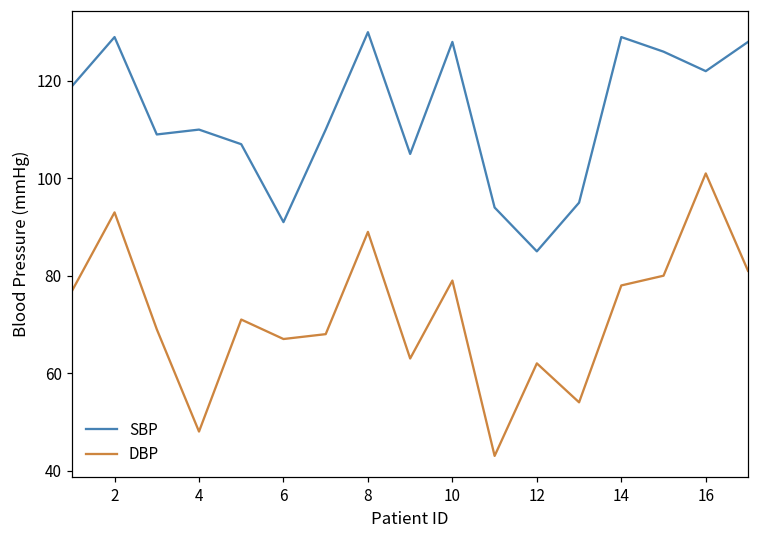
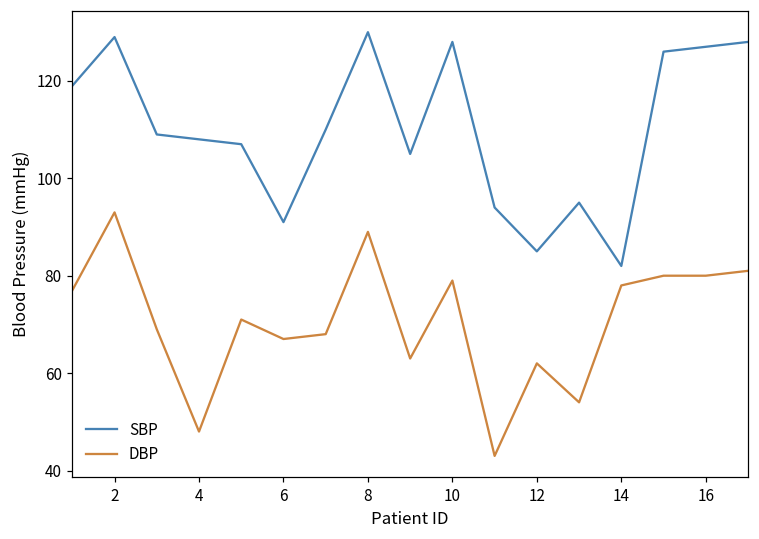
  {
    "SBP": {
      "2": 129,
-     "4": 110,
+     "4": 108,
      "6": 91,
      "8": 130,
      "10": 128,
      "12": 85,
-     "14": 129,
-     "16": 122
+     "14": 82,
+     "16": 127
    },
    "DBP": {
      "2": 93,
      "4": 48,
      "6": 67,
      "8": 89,
      "10": 79,
      "12": 62,
      "14": 78,
-     "16": 101
+     "16": 80
    }
  }
